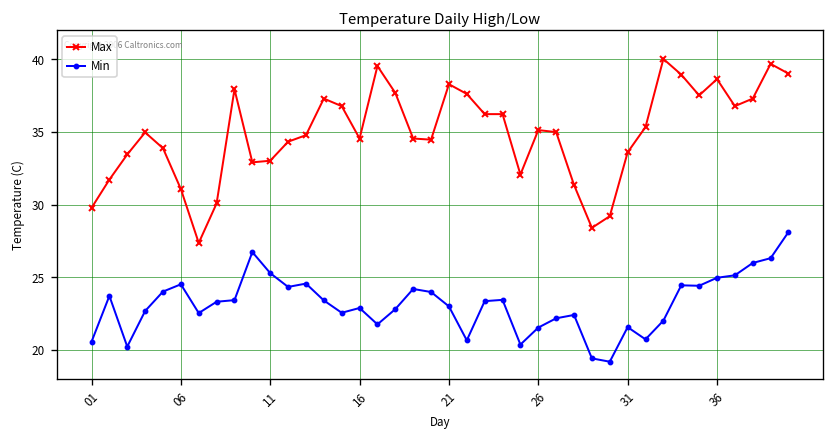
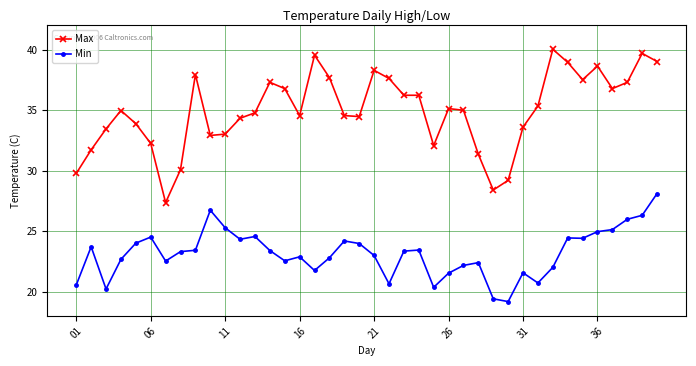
  {
    "Max": {
      "01": 29.8,
-     "06": 31.1
+     "06": 32.3
    },
    "Min": {
      "01": 20.6,
      "06": 24.5
    }
  }
